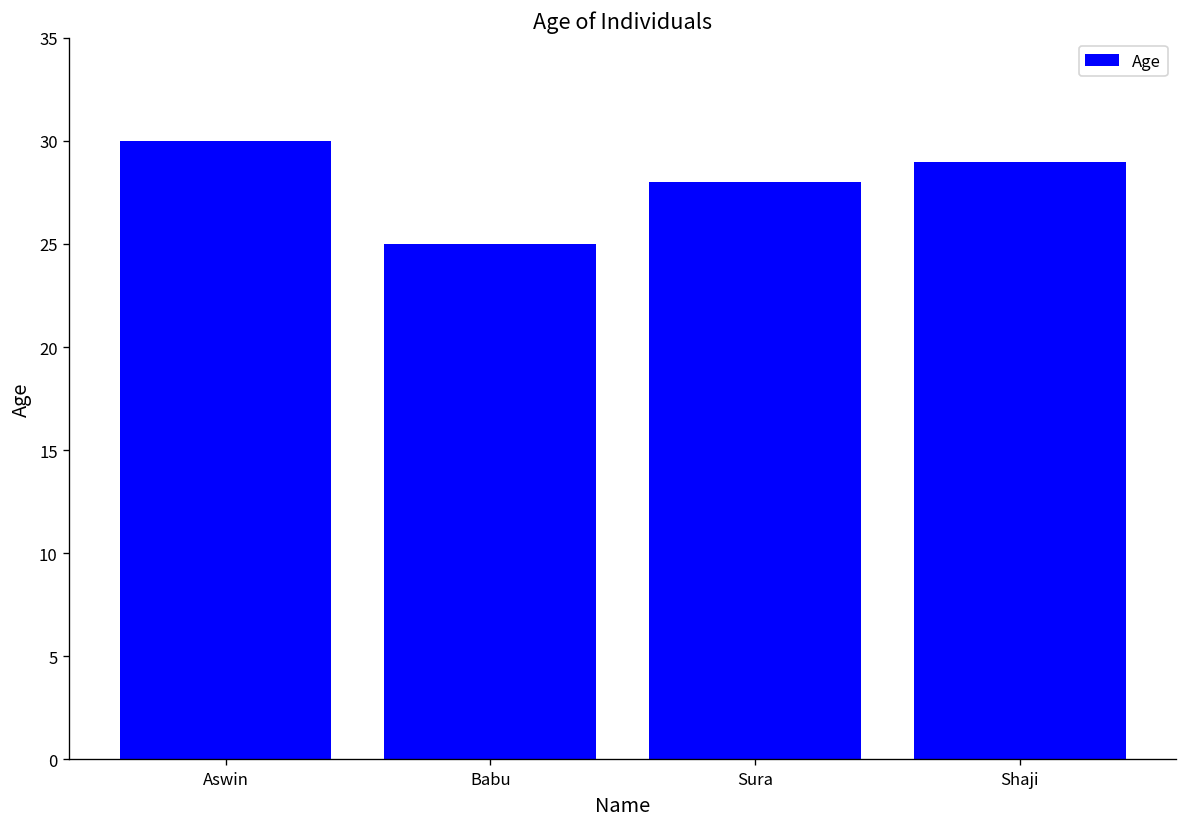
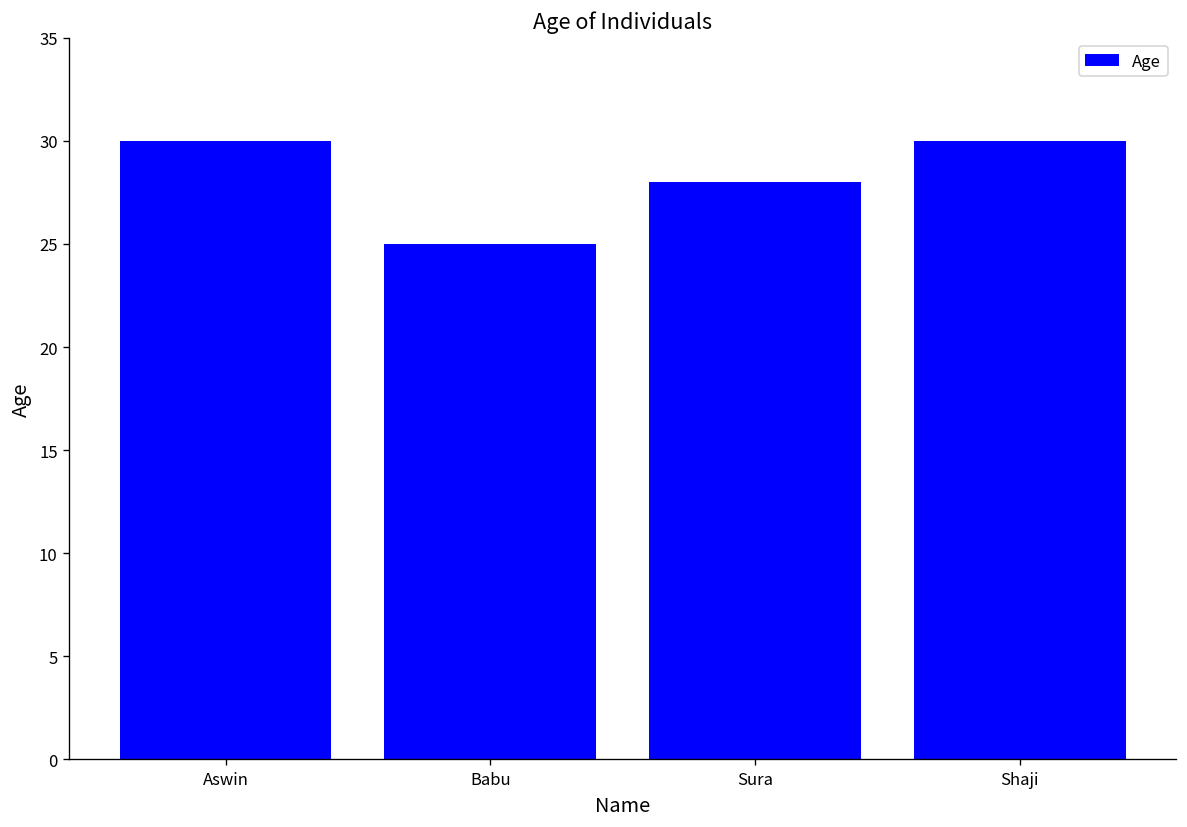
  {
    "Aswin": 30,
    "Babu": 25,
    "Sura": 28,
-   "Shaji": 29
+   "Shaji": 30
  }
